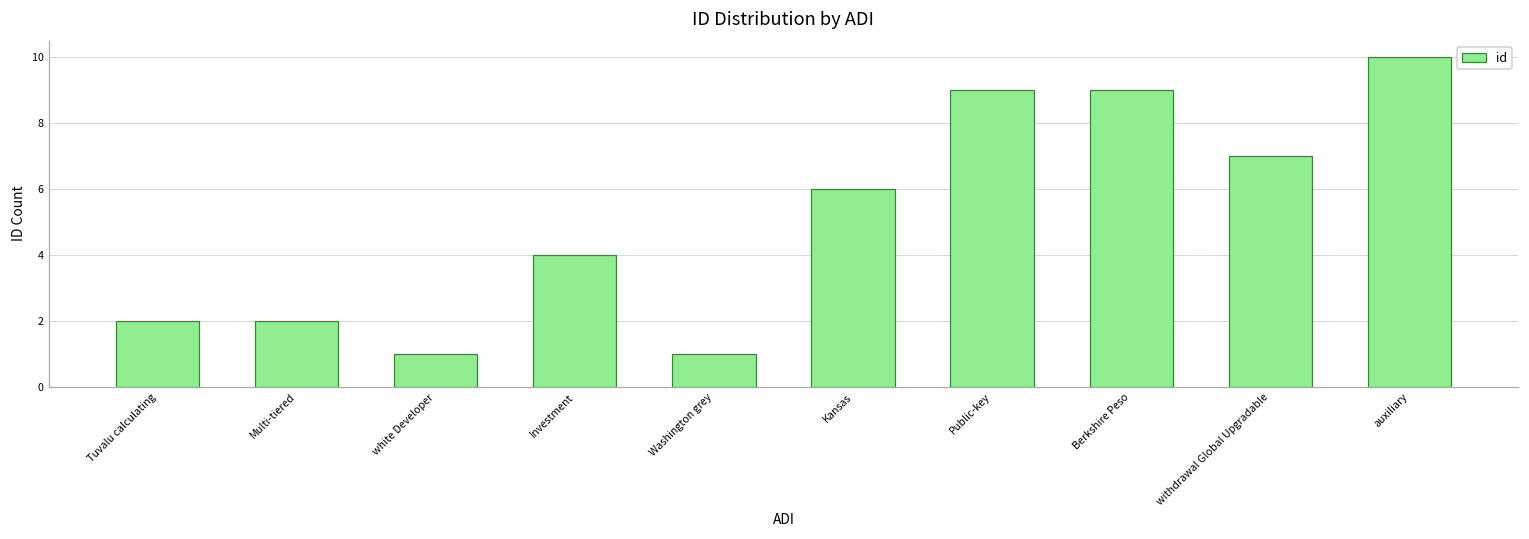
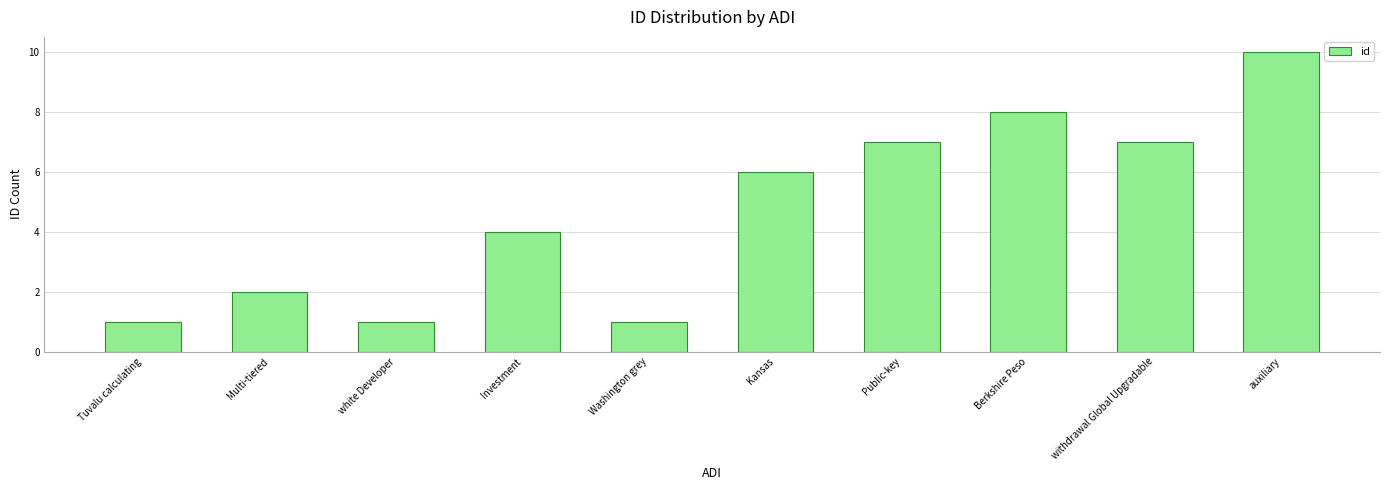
  {
-   "Tuvalu calculating": 2,
+   "Tuvalu calculating": 1,
    "Multi-tiered": 2,
    "white Developer": 1,
    "Investment": 4,
    "Washington grey": 1,
    "Kansas": 6,
-   "Public-key": 9,
-   "Berkshire Peso": 9,
+   "Public-key": 7,
+   "Berkshire Peso": 8,
    "withdrawal Global Upgradable": 7,
    "auxiliary": 10
  }
